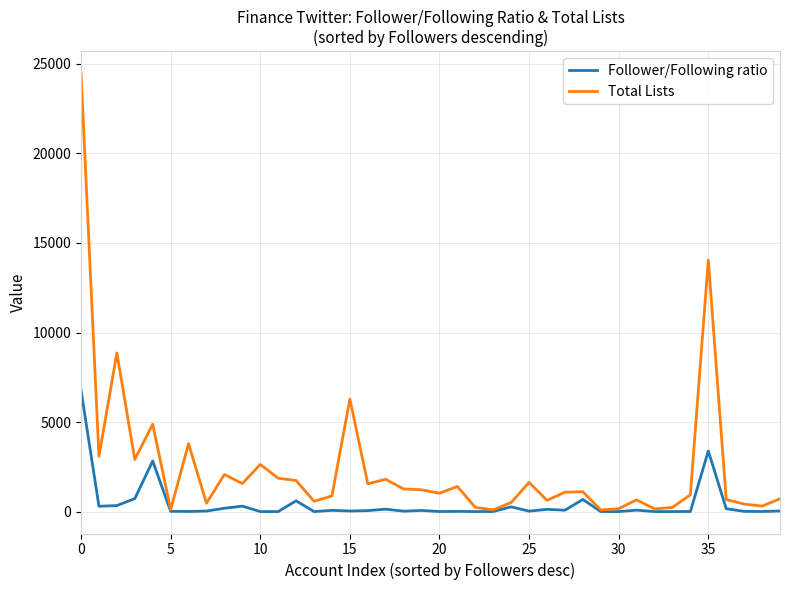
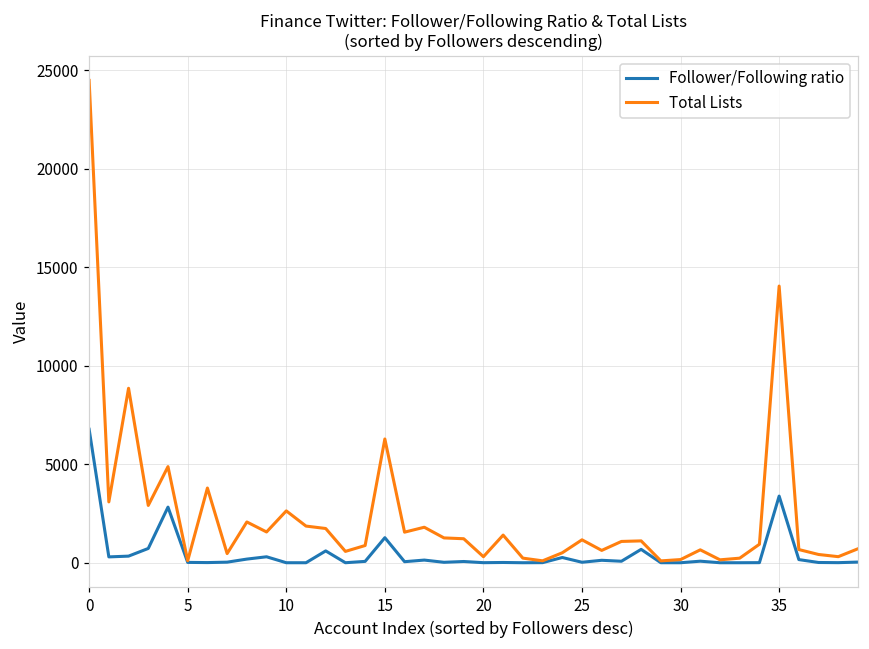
  {
    "Follower/Following ratio": {
      "0": 6800,
      "10": 0,
-     "15": 0,
+     "15": 1300,
      "20": 0,
      "25": 0,
      "30": 0,
      "35": 3400
    },
    "Total Lists": {
      "0": 24500,
      "10": 2600,
      "15": 6300,
-     "20": 1000,
-     "25": 1600,
+     "20": 300,
+     "25": 1200,
      "30": 200,
      "35": 14000
    }
  }
